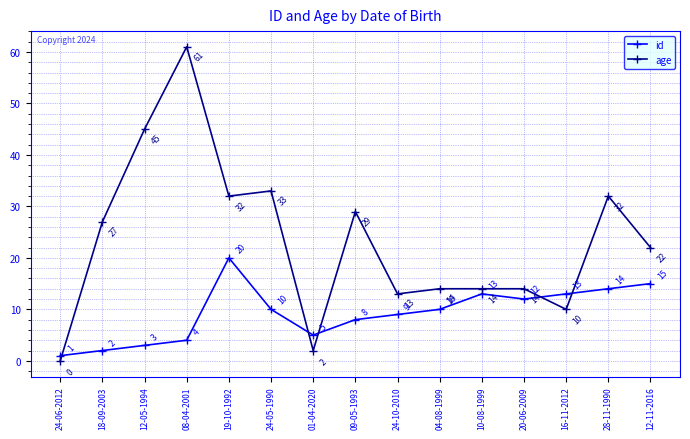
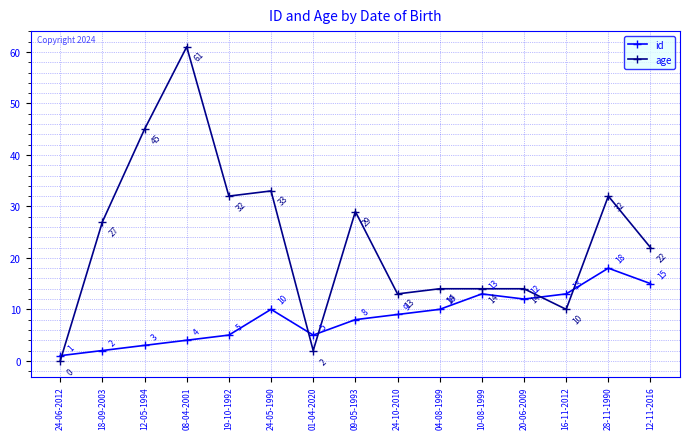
  {
    "id": {
      "24-06-2012": 1,
      "18-09-2003": 2,
      "12-05-1994": 3,
      "08-04-2001": 4,
-     "19-10-1992": 20,
+     "19-10-1992": 5,
      "24-05-1990": 10,
      "01-04-2020": 5,
      "09-05-1993": 8,
      "10-08-1999": 13,
      "16-11-2012": 13,
-     "28-11-1990": 14,
+     "28-11-1990": 18,
      "12-11-2016": 15
    },
    "age": {
      "24-06-2012": 0,
      "18-09-2003": 27,
      "12-05-1994": 45,
      "08-04-2001": 61,
      "19-10-1992": 32,
      "24-05-1990": 33,
      "01-04-2020": 2,
      "09-05-1993": 29,
      "10-08-1999": 14,
      "16-11-2012": 10,
      "28-11-1990": 32,
      "12-11-2016": 22
    }
  }
